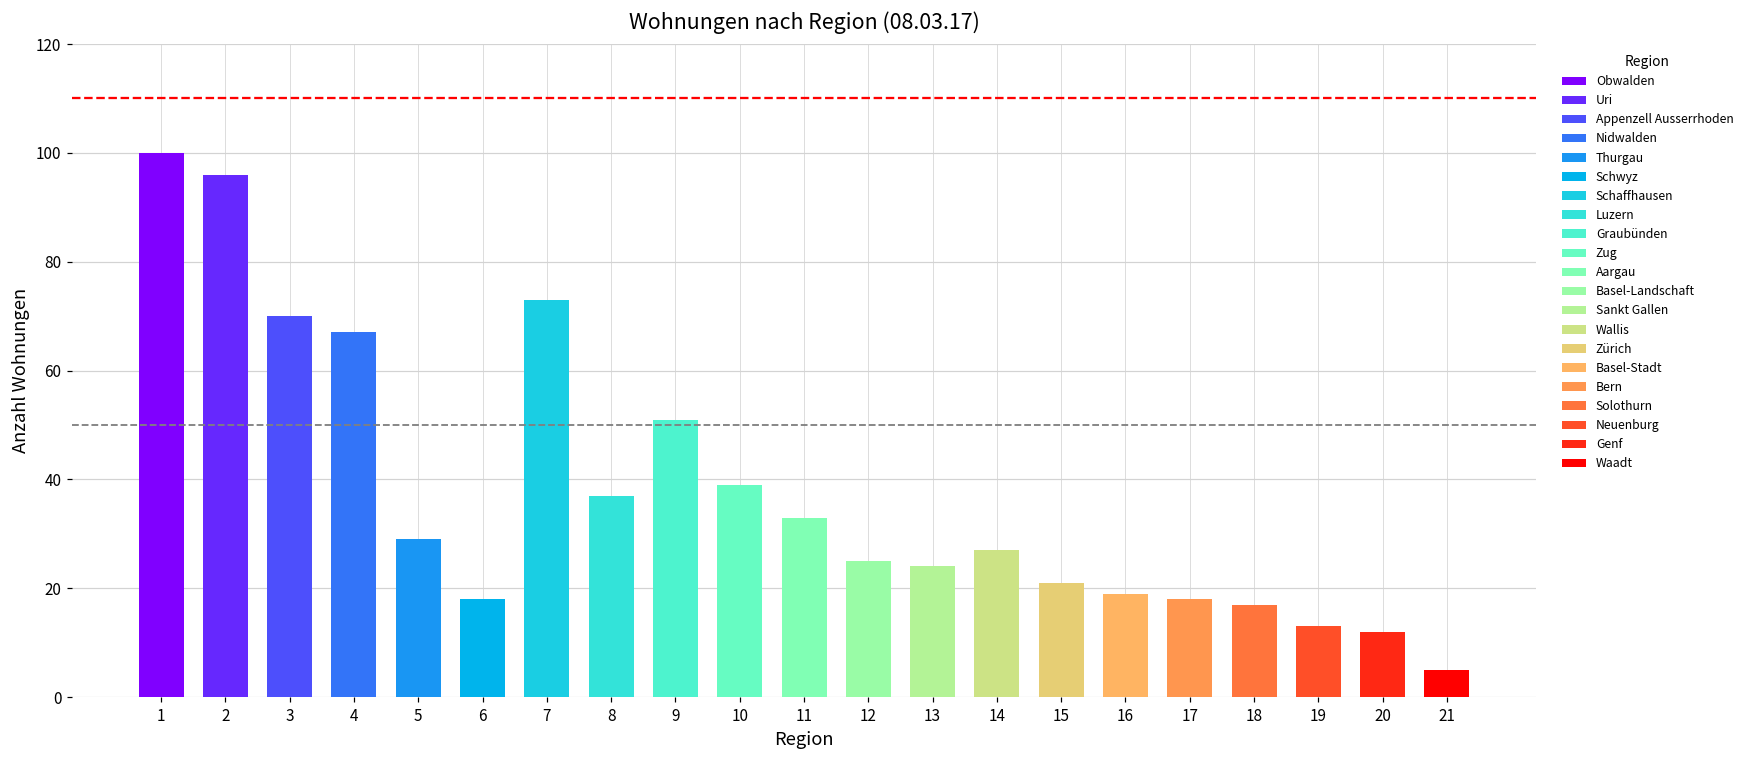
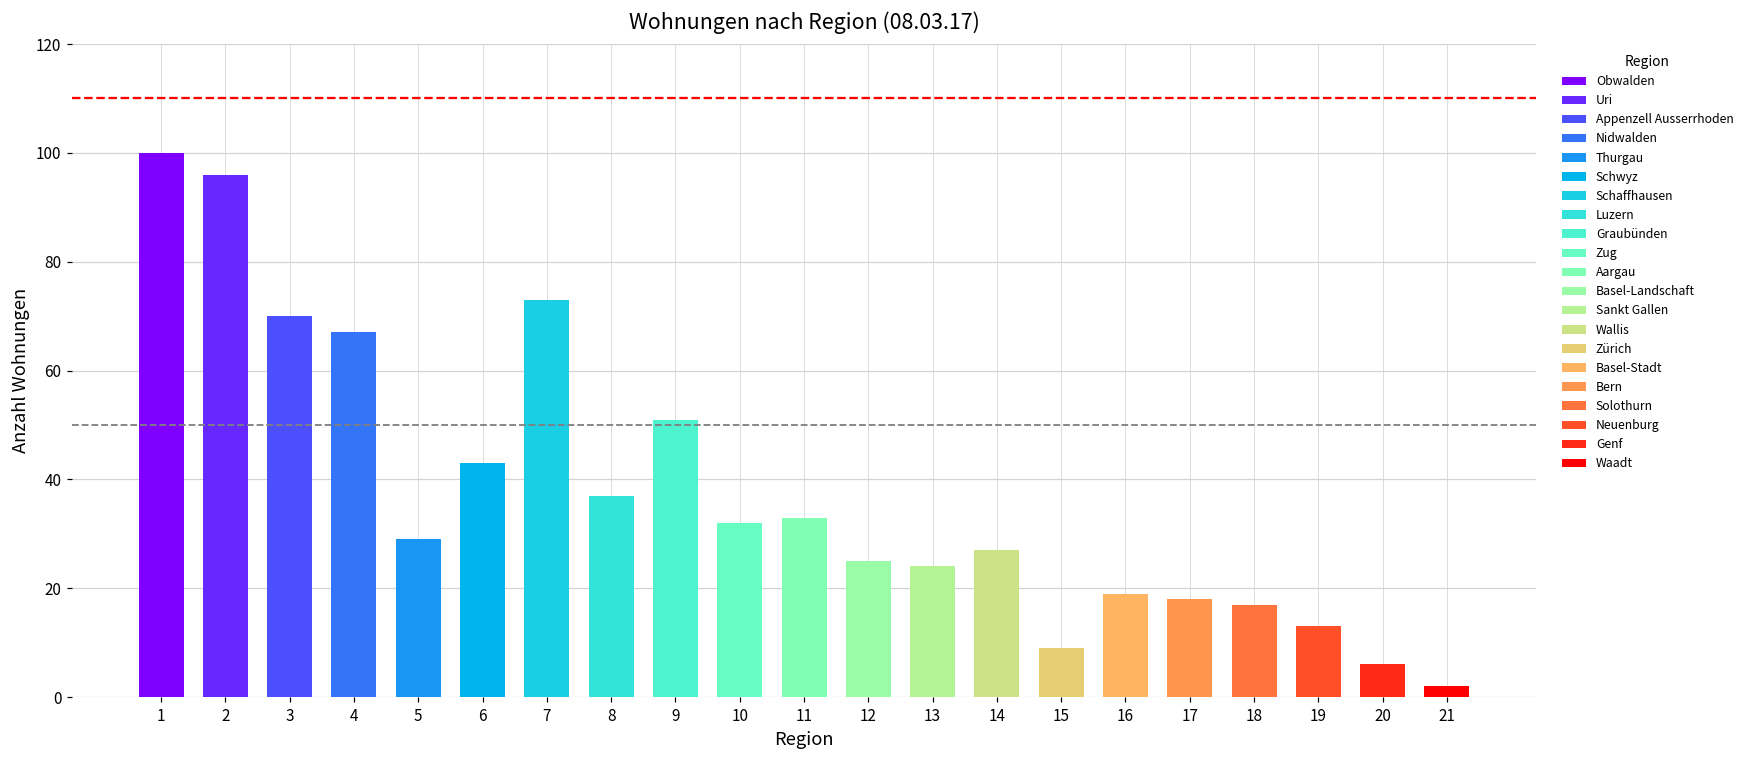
  {
    "1": 100,
    "2": 96,
    "3": 70,
    "4": 67,
    "5": 29,
-   "6": 18,
+   "6": 43,
    "7": 73,
    "8": 37,
    "9": 51,
-   "10": 39,
+   "10": 32,
    "11": 33,
    "12": 25,
    "13": 24,
    "14": 27,
-   "15": 21,
+   "15": 9,
    "16": 19,
    "17": 18,
    "18": 17,
    "19": 13,
-   "20": 12,
-   "21": 5
+   "20": 6,
+   "21": 2
  }
